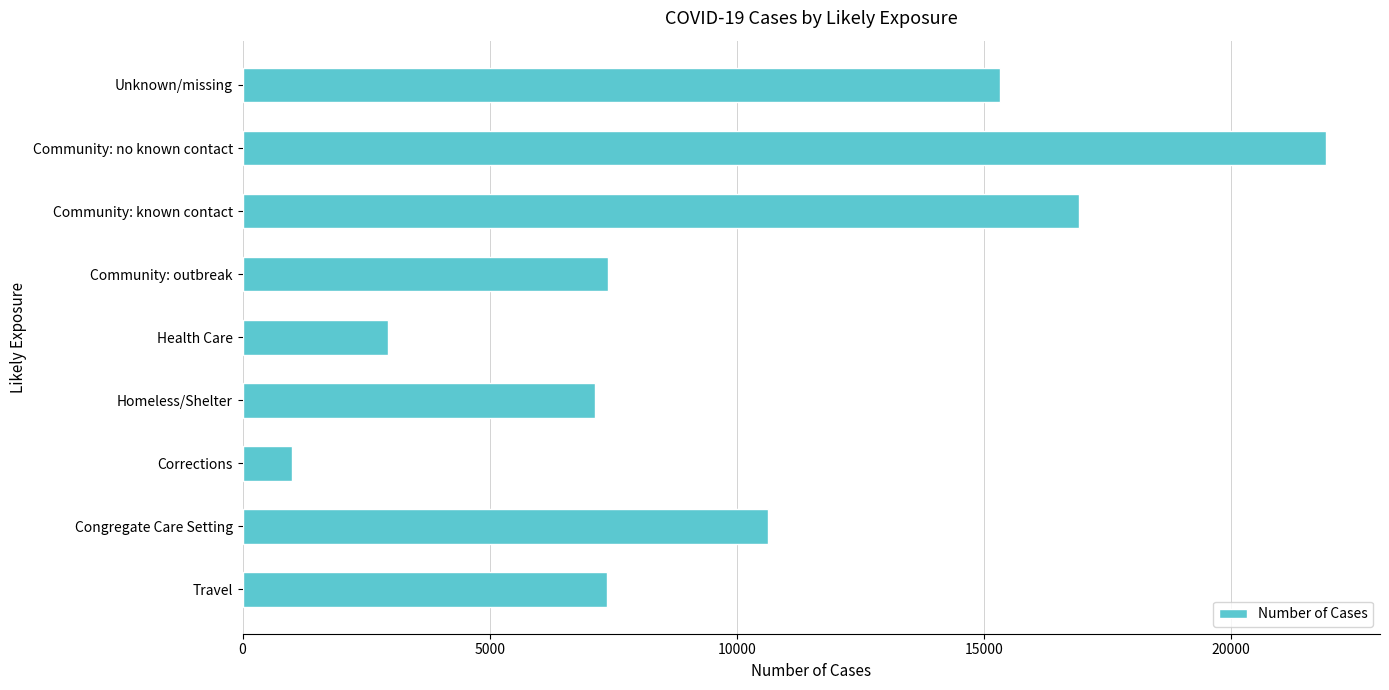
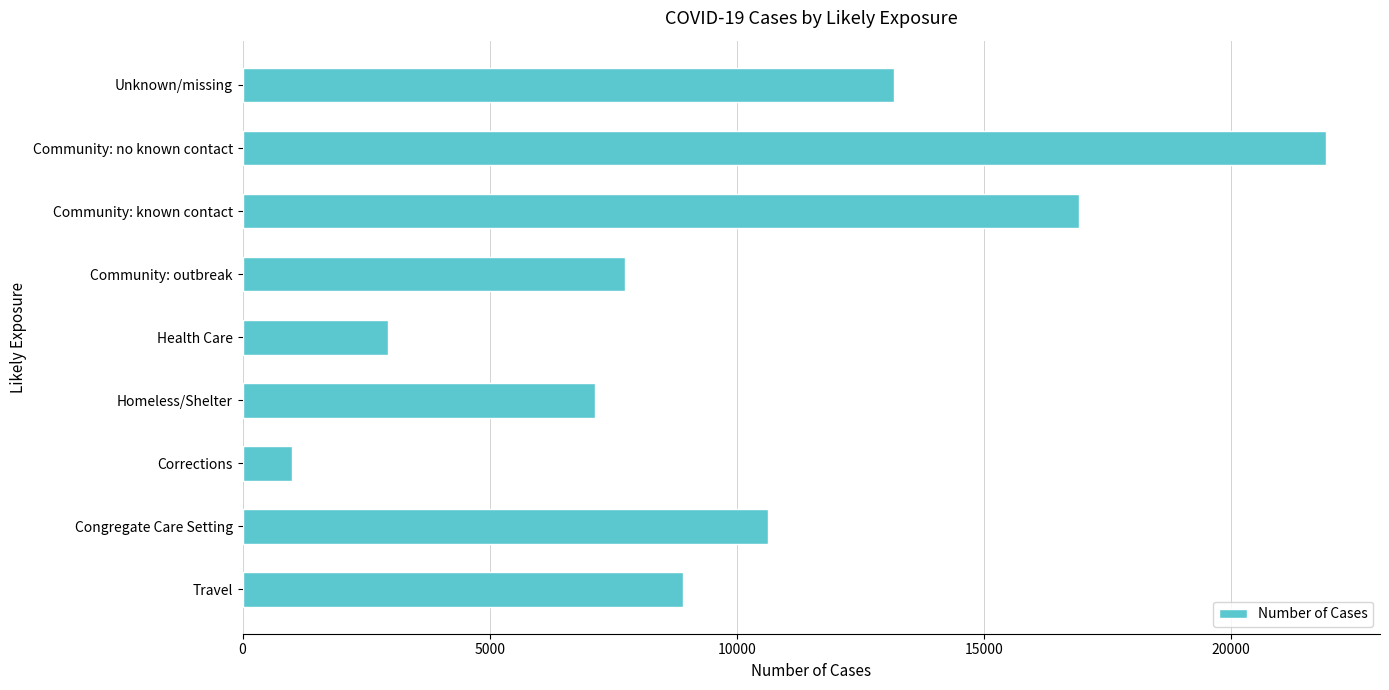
  {
-   "Unknown/missing": 15300,
+   "Unknown/missing": 13200,
    "Community: no known contact": 21900,
    "Community: known contact": 16900,
-   "Community: outbreak": 7400,
+   "Community: outbreak": 7700,
    "Health Care": 2900,
    "Homeless/Shelter": 7100,
    "Corrections": 1000,
    "Congregate Care Setting": 10600,
-   "Travel": 7400
+   "Travel": 8900
  }
